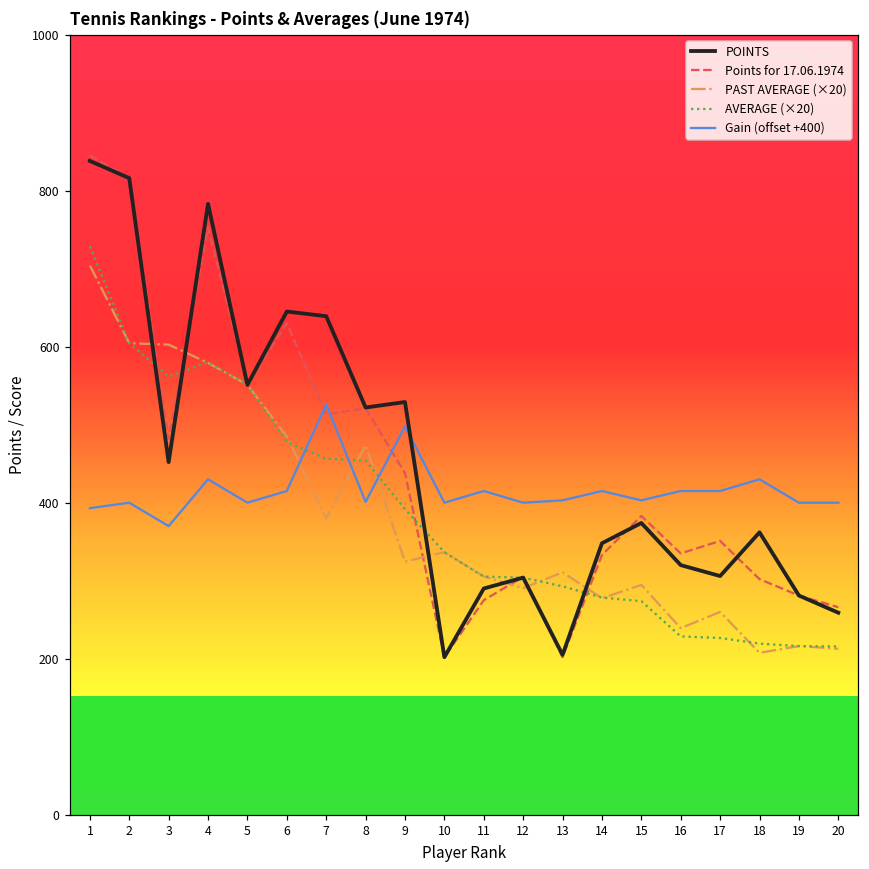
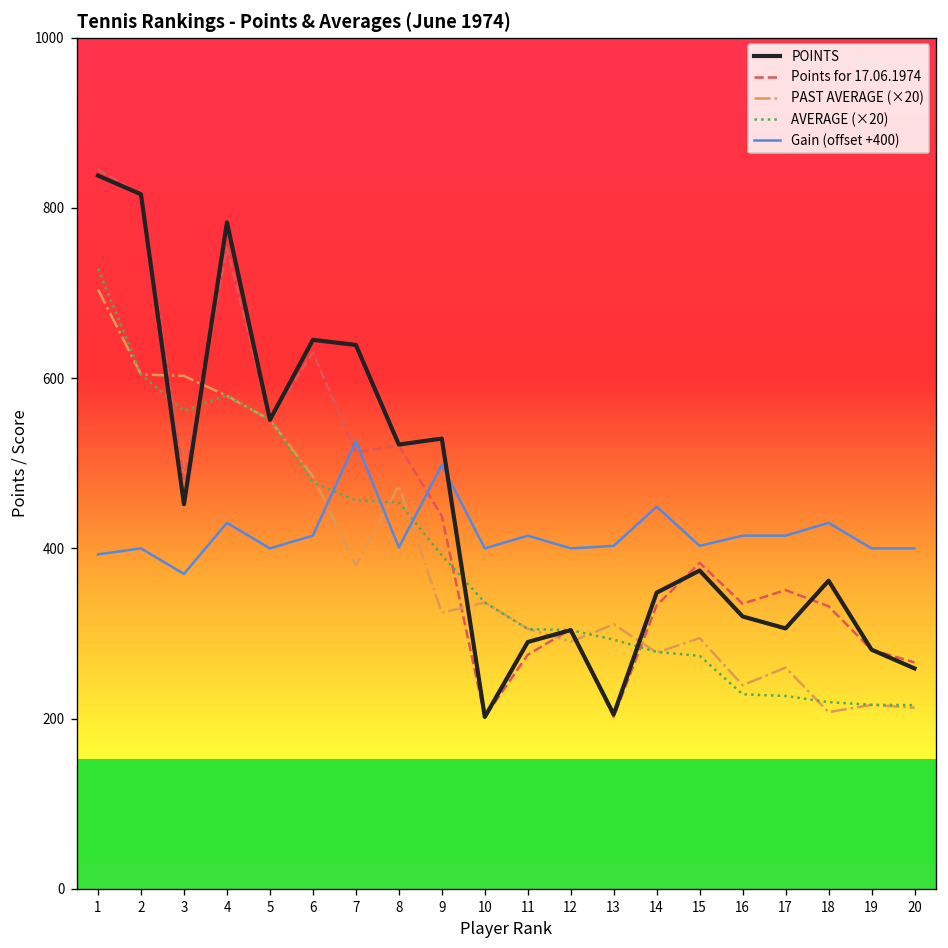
  {
    "POINTS": {
      "1": 840,
      "3": 450,
      "4": 780,
      "6": 650,
      "7": 640,
      "9": 530,
      "11": 290,
      "14": 350,
      "15": 370,
      "16": 320,
      "17": 310,
      "18": 360,
      "20": 260
    },
    "Points for 17.06.1974": {
      "1": 850,
      "3": 480,
      "4": 750,
      "6": 630,
      "7": 510,
      "9": 440,
      "11": 280,
      "14": 330,
      "15": 380,
      "16": 340,
      "17": 350,
-     "18": 300,
+     "18": 330,
      "20": 270
    },
    "PAST AVERAGE (×20)": {
      "1": 700,
      "3": 600,
      "6": 480,
      "7": 380,
      "8": 470,
      "9": 320,
      "12": 290,
      "13": 310,
      "15": 290,
      "16": 240,
      "17": 260,
      "18": 210
    },
    "AVERAGE (×20)": {
      "1": 730,
      "3": 560,
      "6": 480,
      "7": 460,
      "8": 450,
      "9": 390,
      "13": 290,
      "15": 270,
      "16": 230,
      "17": 230,
      "18": 220
    },
    "Gain (offset +400)": {
      "1": 390,
      "2": 400,
      "3": 370,
      "4": 430,
      "5": 400,
      "6": 420,
      "7": 530,
      "8": 400,
      "9": 500,
      "10": 400,
      "11": 420,
      "12": 400,
      "13": 400,
-     "14": 420,
+     "14": 450,
      "15": 400,
      "16": 420,
      "17": 420,
      "18": 430,
      "19": 400,
      "20": 400
    }
  }
